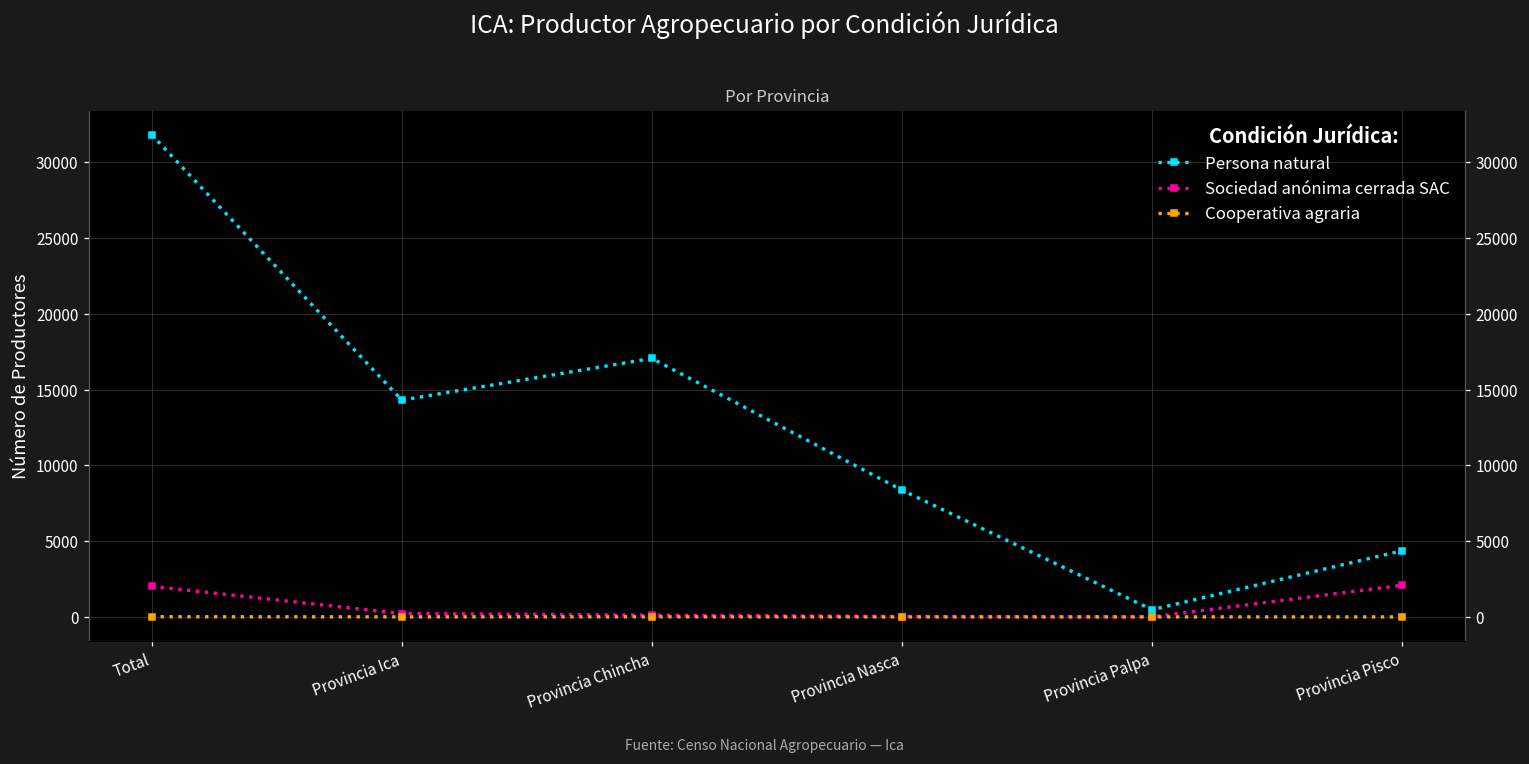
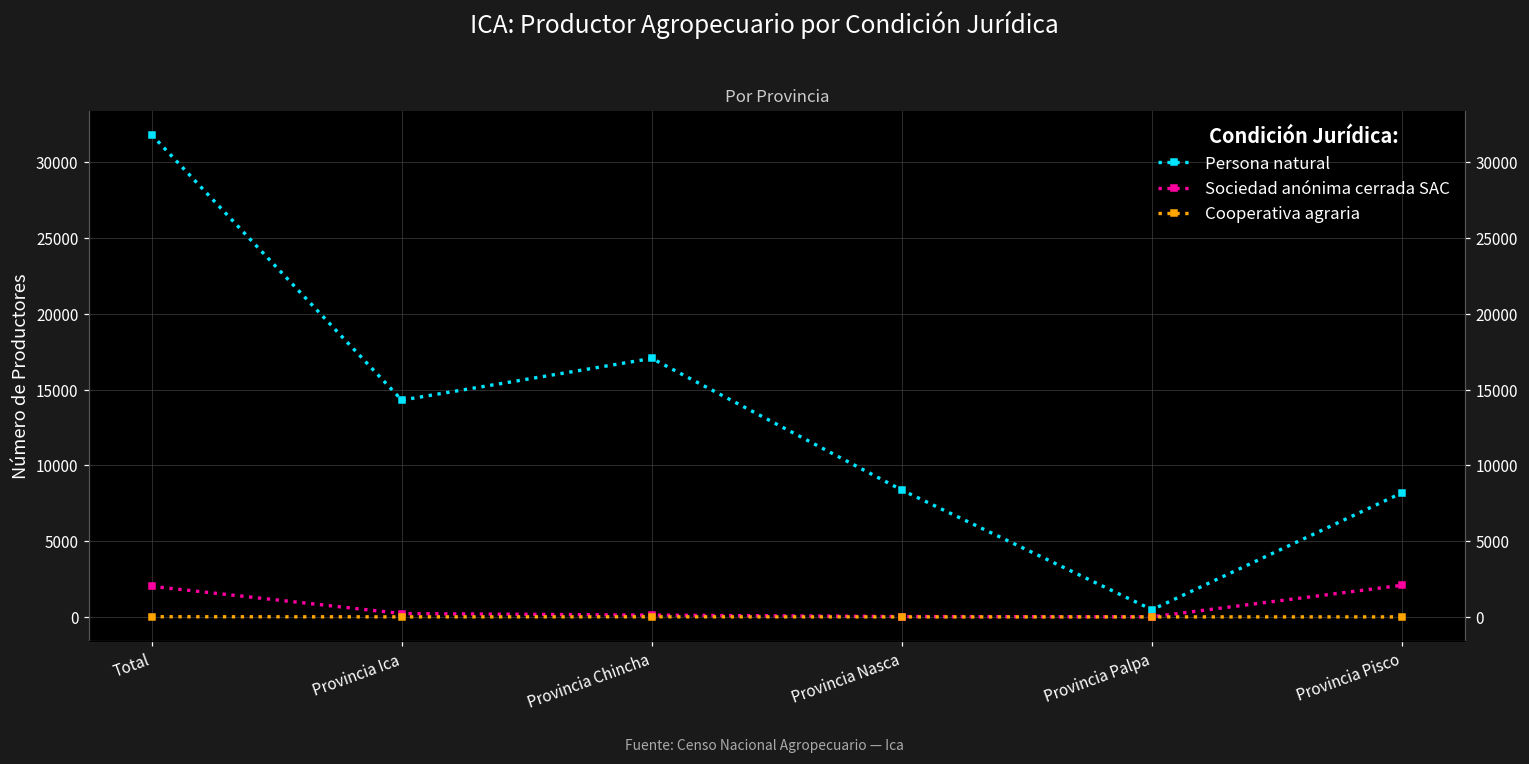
  {
    "Persona natural": {
      "Total": 31800,
      "Provincia Ica": 14300,
      "Provincia Chincha": 17100,
      "Provincia Nasca": 8400,
      "Provincia Palpa": 500,
-     "Provincia Pisco": 4400
+     "Provincia Pisco": 8200
    },
    "Sociedad anónima cerrada SAC": {
      "Total": 2000,
      "Provincia Ica": 200,
      "Provincia Pisco": 2100
    },
    "Cooperativa agraria": {
      "Total": 0,
      "Provincia Ica": 0,
      "Provincia Pisco": 0
    }
  }
